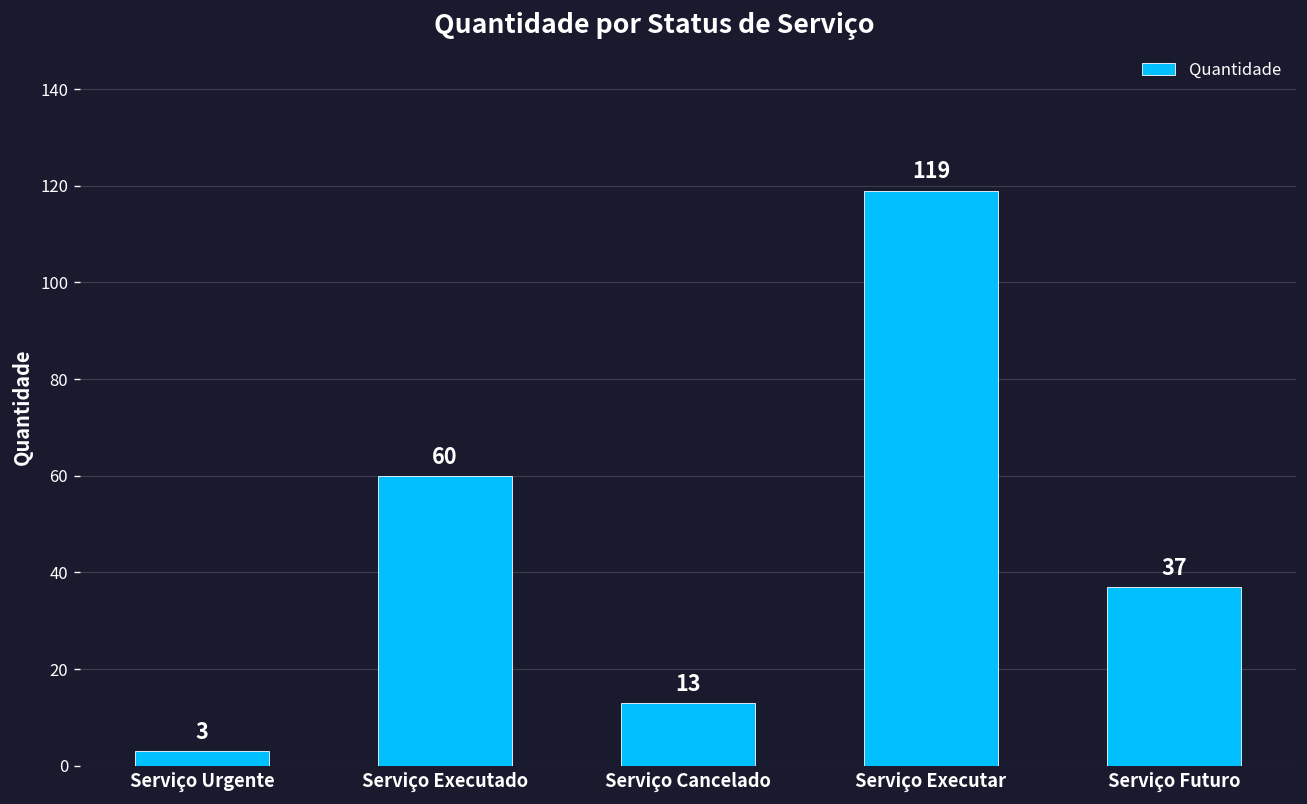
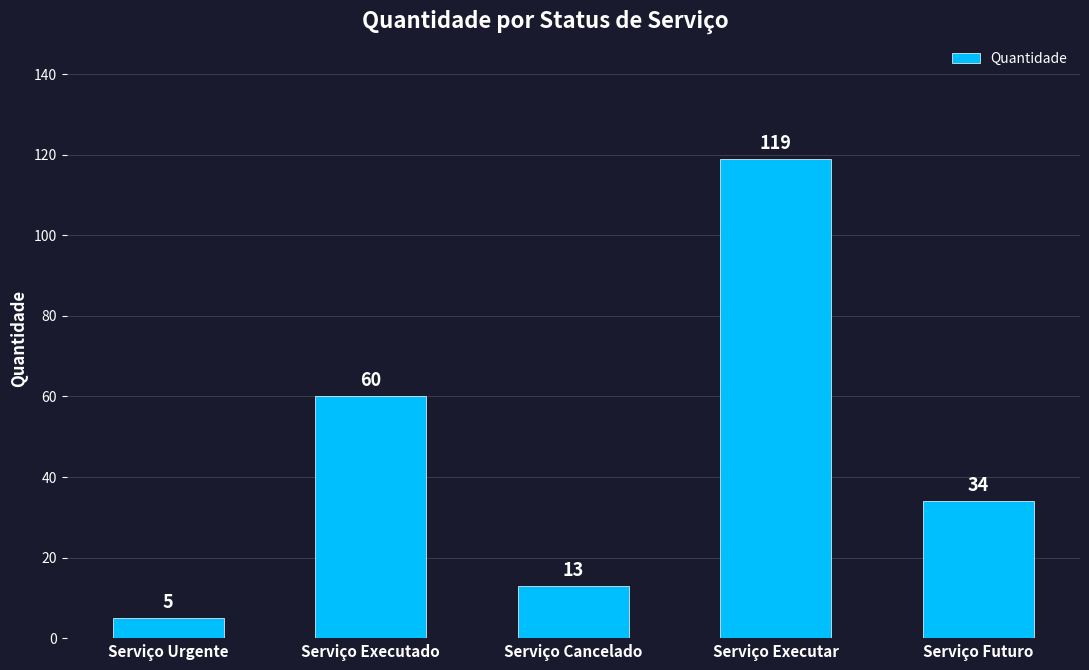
  {
-   "Serviço Urgente": 3,
+   "Serviço Urgente": 5,
    "Serviço Executado": 60,
    "Serviço Cancelado": 13,
    "Serviço Executar": 119,
-   "Serviço Futuro": 37
+   "Serviço Futuro": 34
  }
